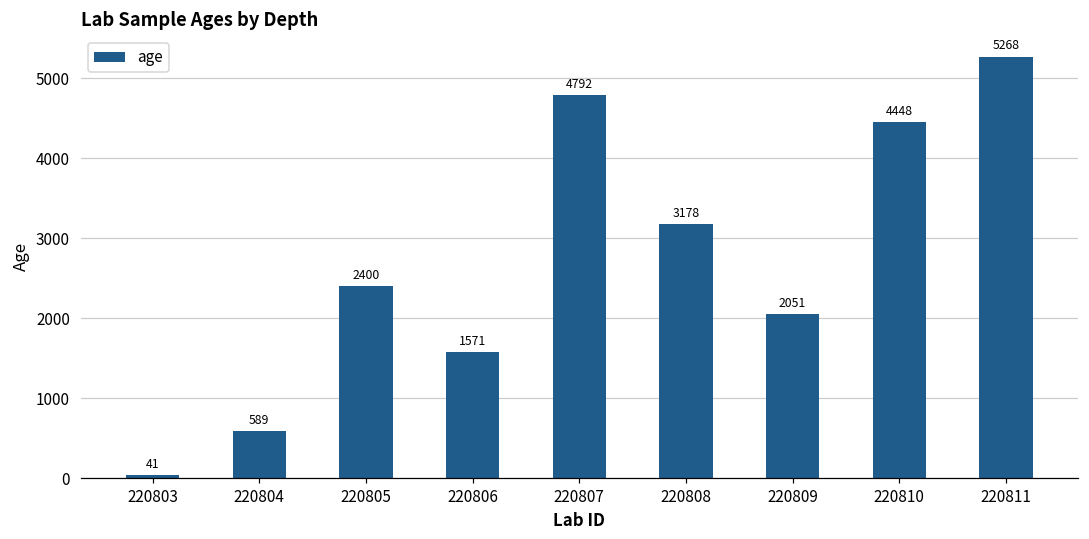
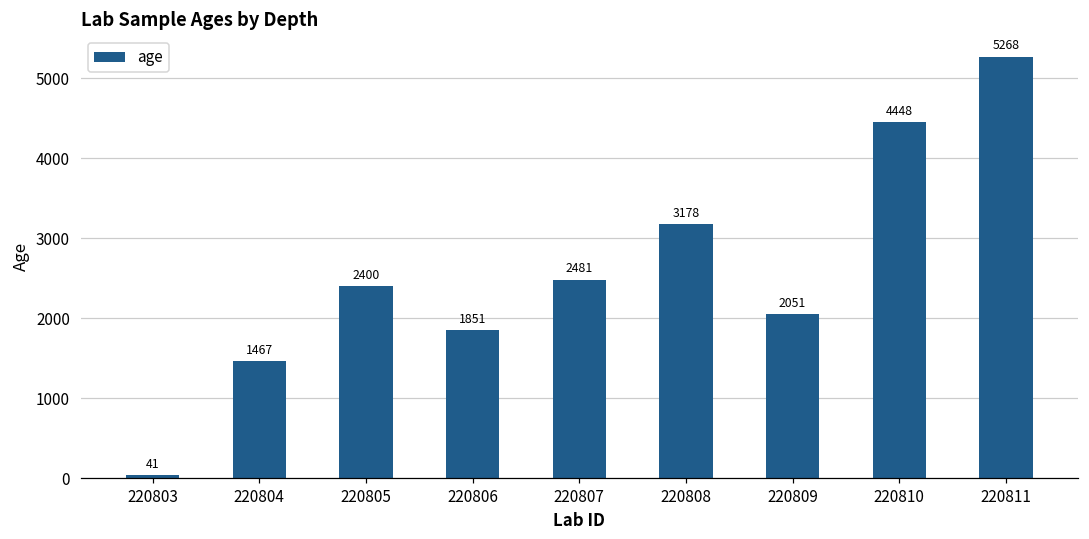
  {
    "220803": 41,
-   "220804": 589,
+   "220804": 1467,
    "220805": 2400,
-   "220806": 1571,
-   "220807": 4792,
+   "220806": 1851,
+   "220807": 2481,
    "220808": 3178,
    "220809": 2051,
    "220810": 4448,
    "220811": 5268
  }
